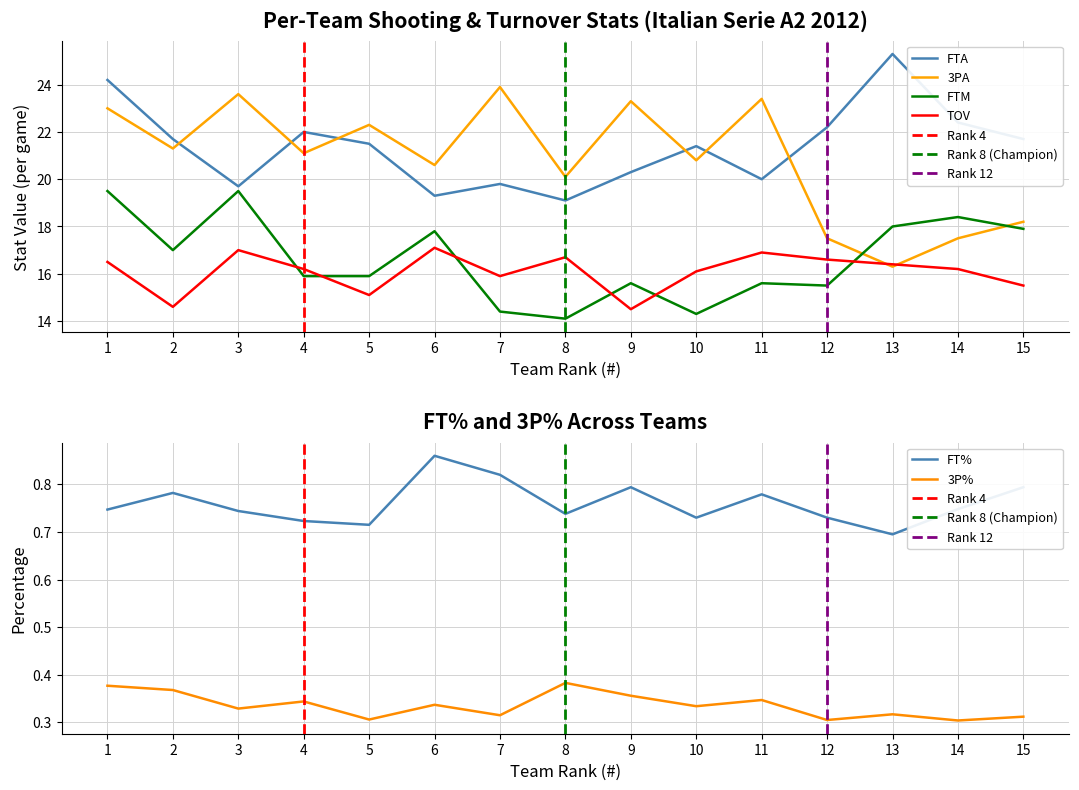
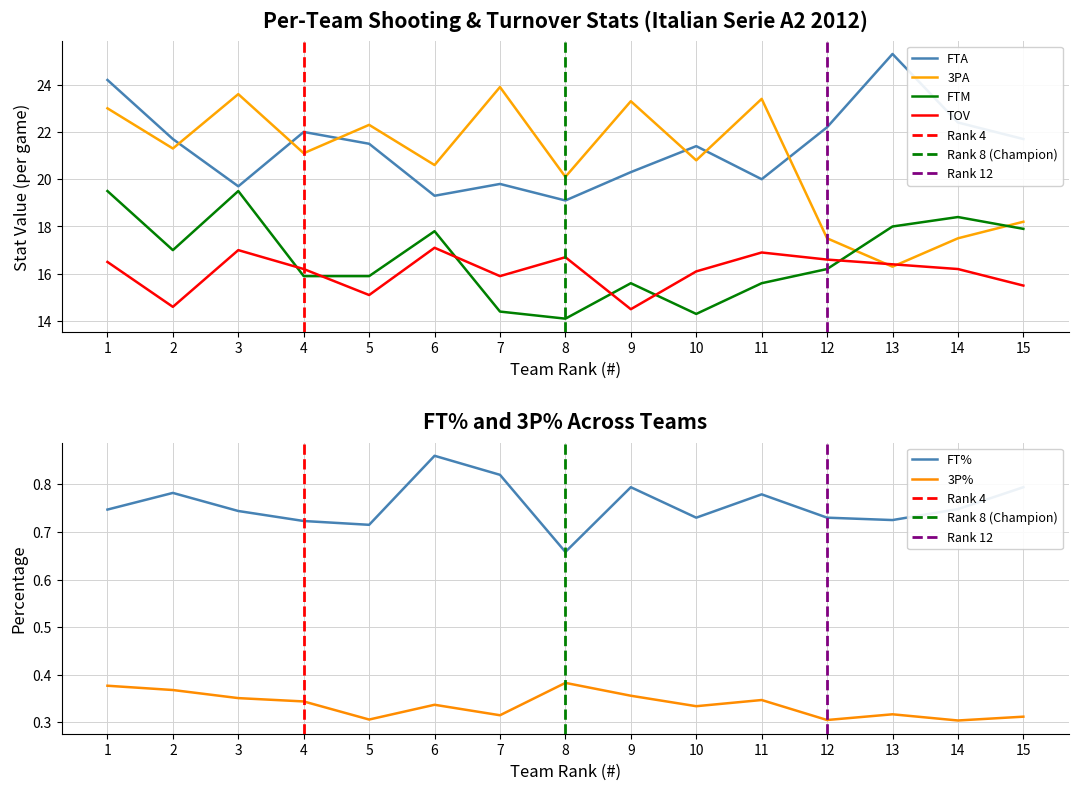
  {
    "Per-Team Shooting & Turnover Stats (Italian Serie A2 2012)": {
      "FTA": {
        "1": 24.2,
        "2": 21.7,
        "3": 19.7,
        "4": 22.0,
        "5": 21.5,
        "6": 19.3,
        "7": 19.8,
        "8": 19.1,
        "9": 20.3,
        "10": 21.4,
        "11": 20.0,
        "12": 22.2,
        "13": 25.3
      },
      "3PA": {
        "1": 23.0,
        "2": 21.3,
        "3": 23.6,
        "4": 21.1,
        "5": 22.3,
        "6": 20.6,
        "7": 23.9,
        "8": 20.1,
        "9": 23.3,
        "10": 20.8,
        "11": 23.4,
        "12": 17.5,
        "14": 17.5,
        "15": 18.2
      },
      "FTM": {
        "1": 19.5,
        "2": 17.0,
        "3": 19.5,
        "4": 15.9,
        "5": 15.9,
        "6": 17.8,
        "7": 14.4,
        "8": 14.1,
        "9": 15.6,
        "10": 14.3,
        "11": 15.6,
-       "12": 15.5,
+       "12": 16.2,
        "13": 18.0,
        "14": 18.4,
        "15": 17.9
      },
      "TOV": {
        "1": 16.5,
        "2": 14.6,
        "3": 17.0,
        "4": 16.2,
        "5": 15.1,
        "6": 17.1,
        "7": 15.9,
        "8": 16.7,
        "9": 14.5,
        "10": 16.1,
        "11": 16.9,
        "12": 16.6,
        "14": 16.2,
        "15": 15.5
      }
    },
    "FT% and 3P% Across Teams": {
      "FT%": {
        "1": 0.75,
        "2": 0.78,
        "3": 0.74,
        "4": 0.72,
        "5": 0.72,
        "6": 0.86,
        "7": 0.82,
-       "8": 0.74,
+       "8": 0.66,
        "9": 0.79,
        "10": 0.73,
        "11": 0.78,
        "12": 0.73,
-       "13": 0.70
+       "13": 0.73
      },
      "3P%": {
        "1": 0.38,
        "2": 0.37,
-       "3": 0.33,
+       "3": 0.35,
        "4": 0.34,
        "5": 0.31,
        "6": 0.34,
        "7": 0.32,
        "8": 0.38,
        "9": 0.36,
        "10": 0.33,
        "11": 0.35,
        "12": 0.31,
        "13": 0.32,
        "14": 0.30,
        "15": 0.31
      }
    }
  }
